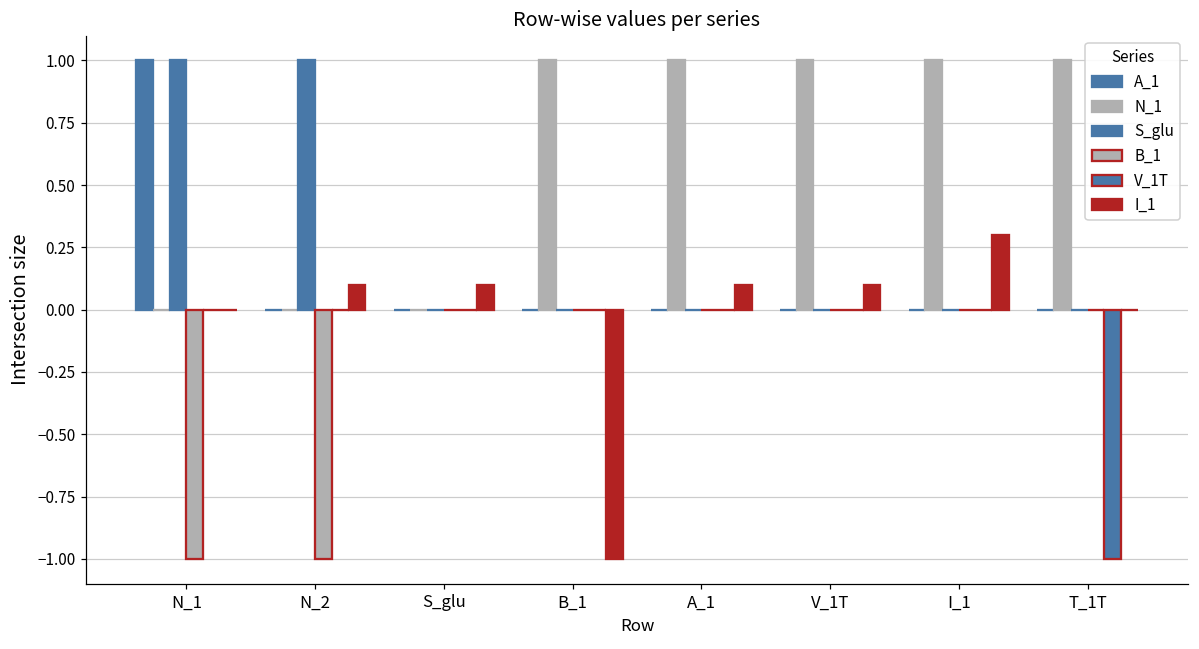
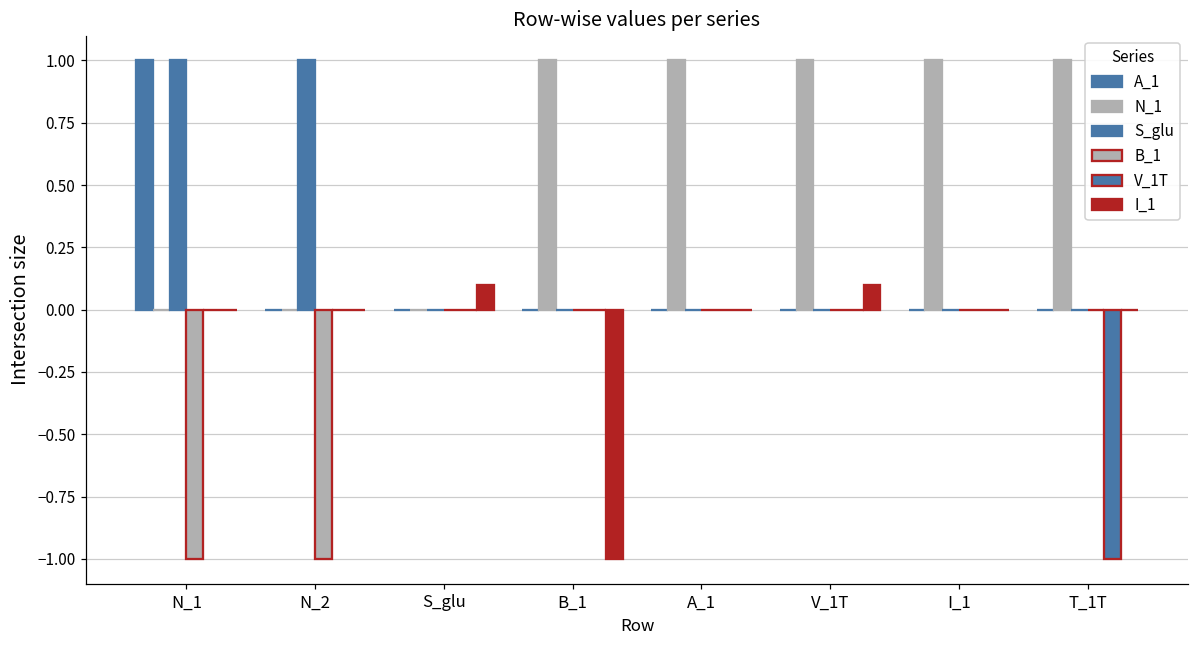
  {
    "I_1": {
      "N_1": 0.0,
-     "N_2": 0.1,
+     "N_2": 0.0,
      "S_glu": 0.1,
      "B_1": -1.0,
-     "A_1": 0.1,
+     "A_1": 0.0,
      "V_1T": 0.1,
-     "I_1": 0.3,
+     "I_1": 0.0,
      "T_1T": 0.0
    }
  }
